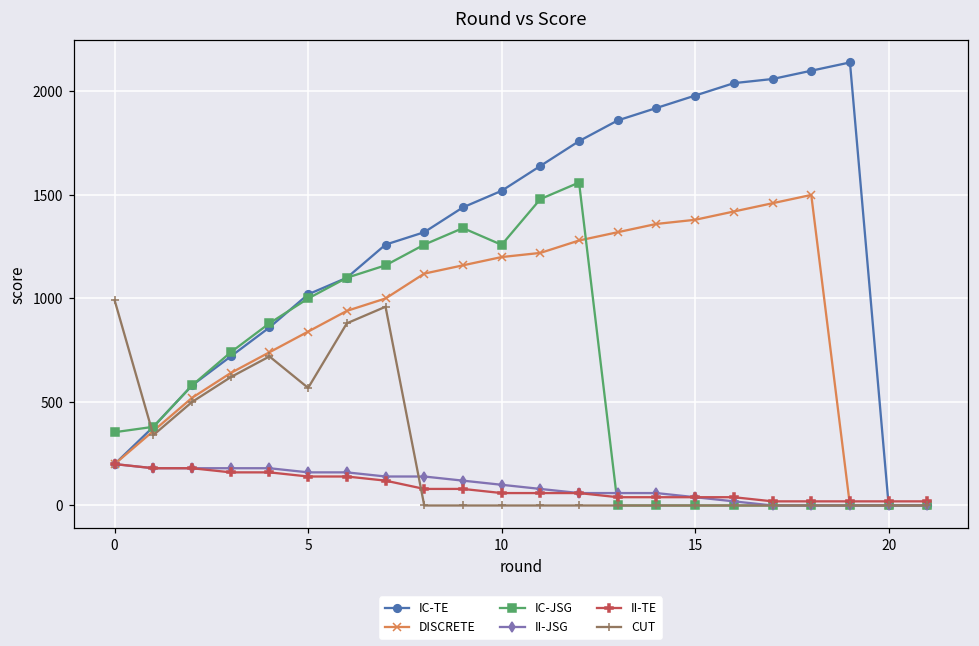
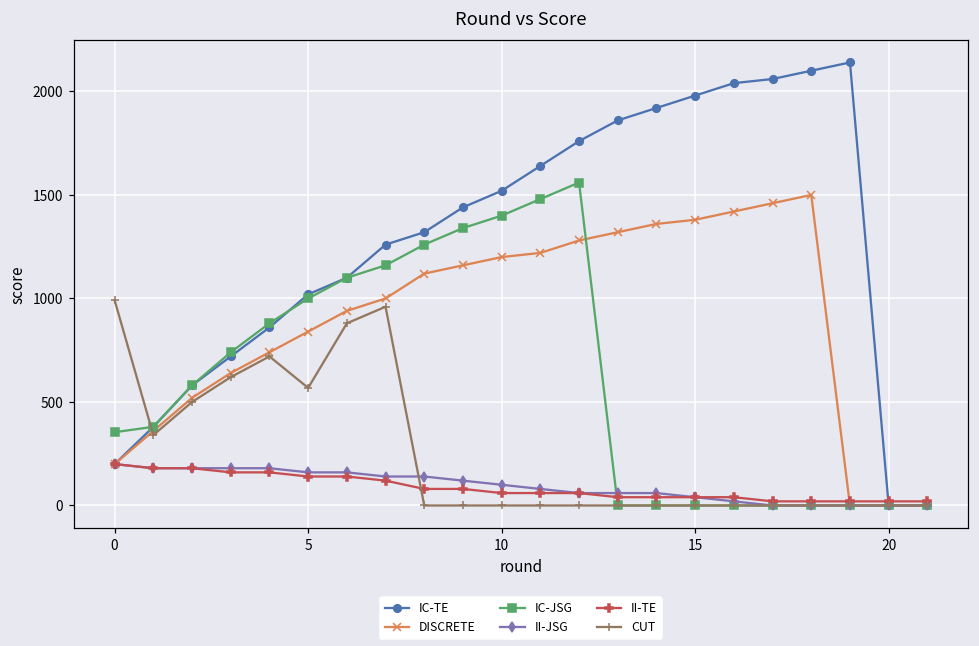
  {
    "IC-JSG": {
      "0": 350,
      "5": 1000,
-     "10": 1260
+     "10": 1400
    },
    "CUT": {
      "0": 990,
      "5": 570,
      "10": 0
    }
  }
